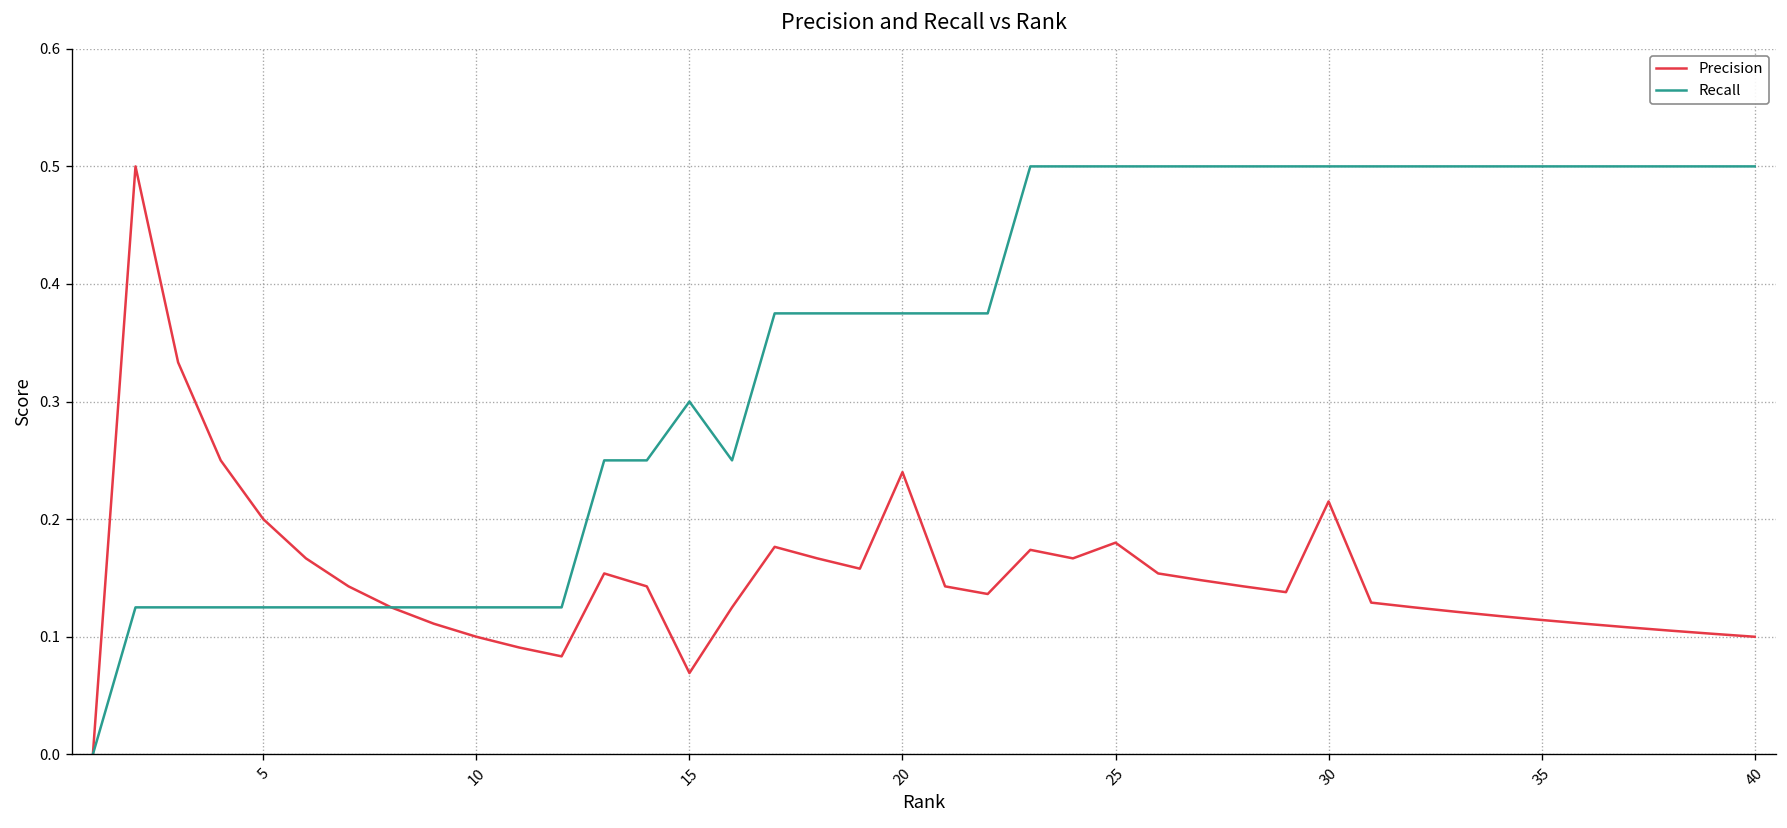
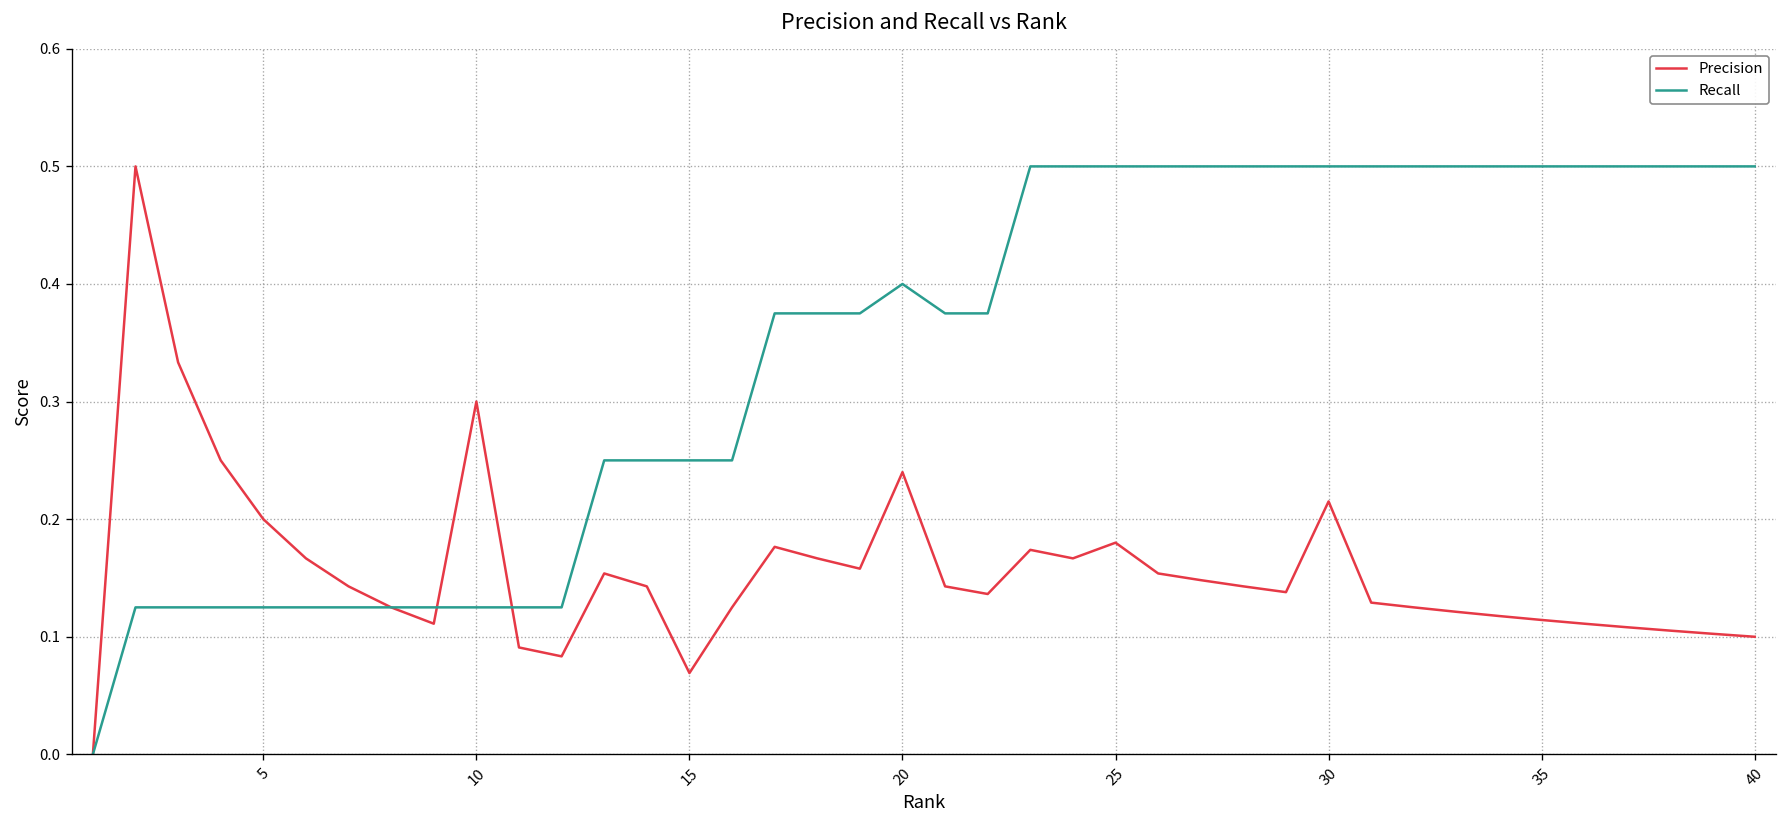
  {
    "Precision": {
      "5": 0.2,
-     "10": 0.1,
+     "10": 0.3,
      "15": 0.07,
      "20": 0.24,
      "25": 0.18,
      "30": 0.22,
      "35": 0.11,
      "40": 0.1
    },
    "Recall": {
      "5": 0.13,
      "10": 0.13,
-     "15": 0.30,
-     "20": 0.38,
+     "15": 0.25,
+     "20": 0.40,
      "25": 0.50,
      "30": 0.50,
      "35": 0.50,
      "40": 0.50
    }
  }
